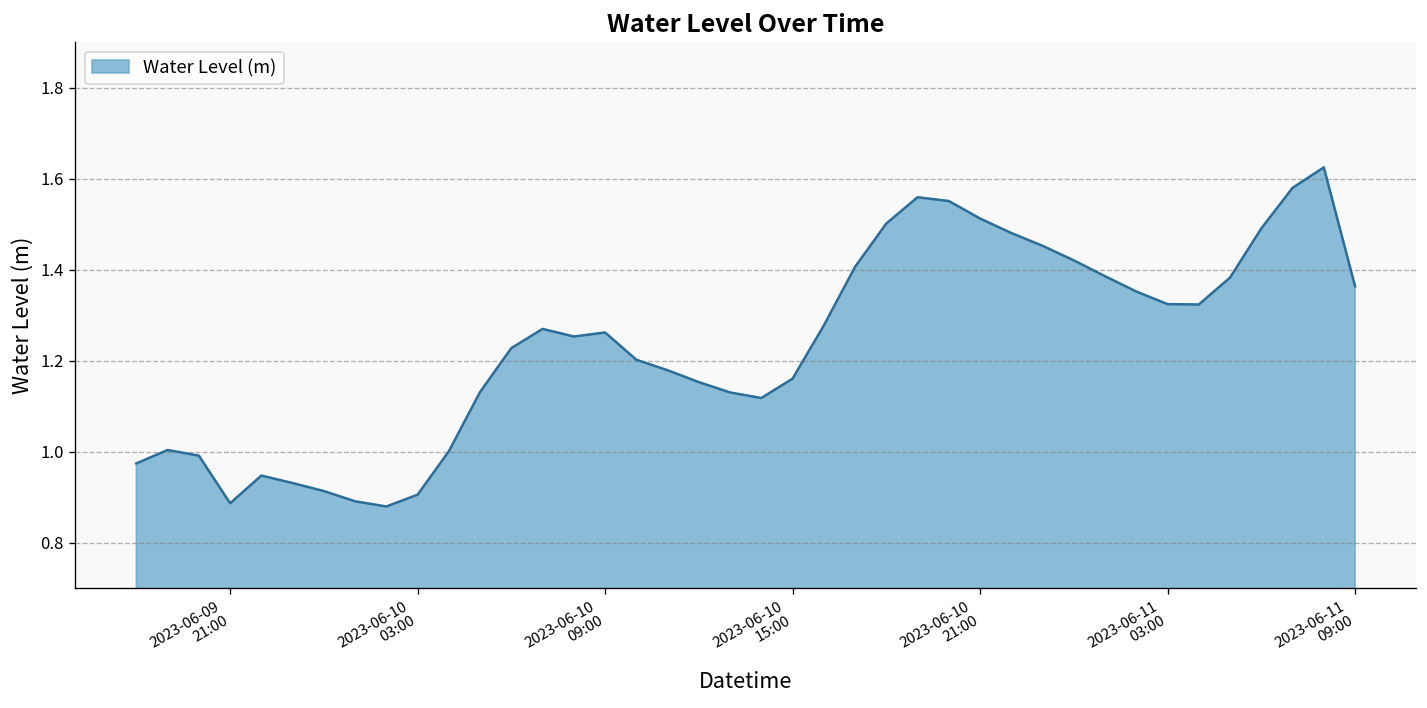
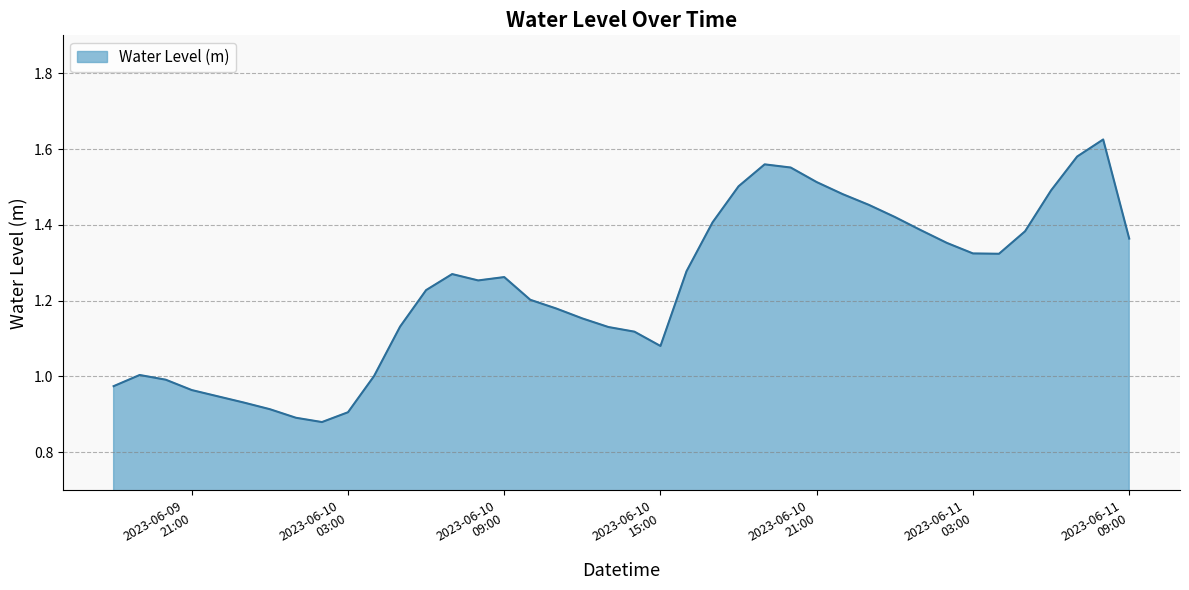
  {
-   "2023-06-09 21:00": 0.89,
+   "2023-06-09 21:00": 0.96,
    "2023-06-10 03:00": 0.91,
    "2023-06-10 09:00": 1.26,
-   "2023-06-10 15:00": 1.16,
+   "2023-06-10 15:00": 1.08,
    "2023-06-10 21:00": 1.51,
    "2023-06-11 03:00": 1.32,
    "2023-06-11 09:00": 1.36
  }
